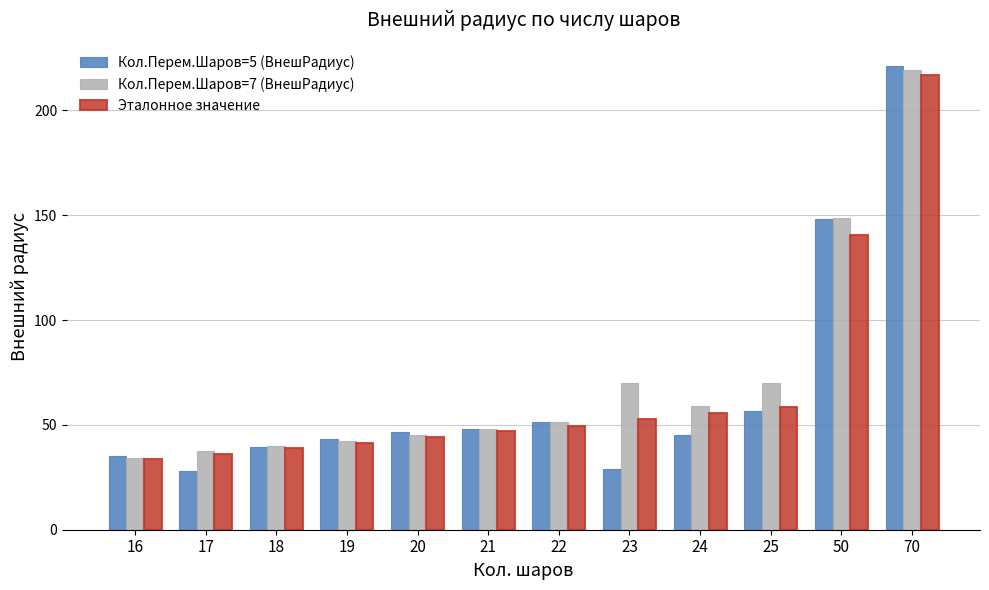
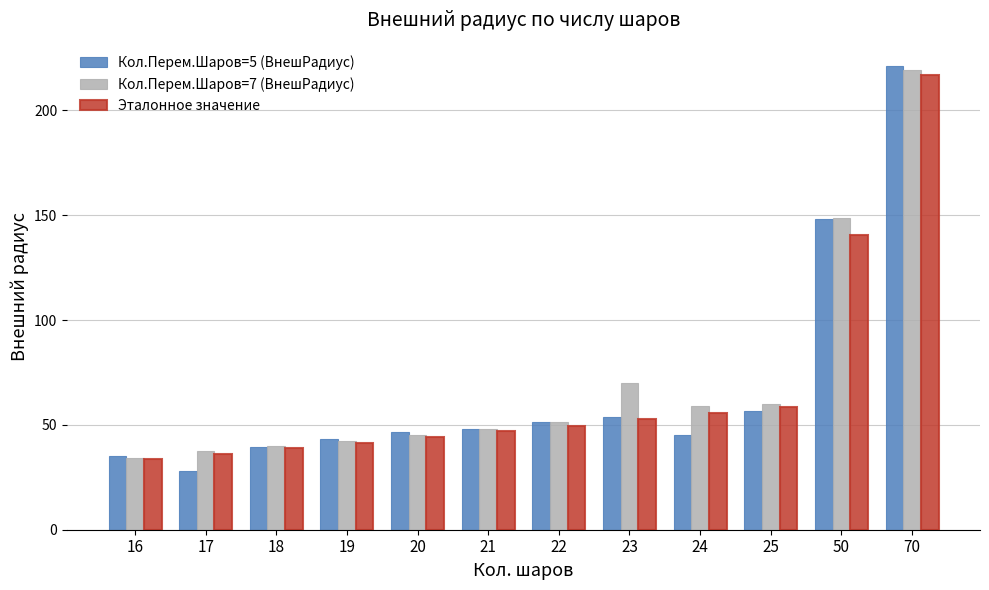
  {
    "Кол.Перем.Шаров=5 (ВнешРадиус)": {
      "16": 35,
      "17": 28,
      "18": 40,
      "19": 43,
      "20": 46,
      "21": 48,
      "22": 51,
-     "23": 29,
+     "23": 54,
      "24": 45,
      "25": 57,
      "50": 148,
      "70": 221
    },
    "Кол.Перем.Шаров=7 (ВнешРадиус)": {
      "16": 34,
      "17": 37,
      "18": 40,
      "19": 42,
      "20": 45,
      "21": 48,
      "22": 51,
      "23": 70,
      "24": 59,
-     "25": 70,
+     "25": 60,
      "50": 149,
      "70": 219
    },
    "Эталонное значение": {
      "16": 34,
      "17": 36,
      "18": 39,
      "19": 42,
      "20": 44,
      "21": 47,
      "22": 49,
      "23": 53,
      "24": 56,
      "25": 58,
      "50": 141,
      "70": 217
    }
  }
